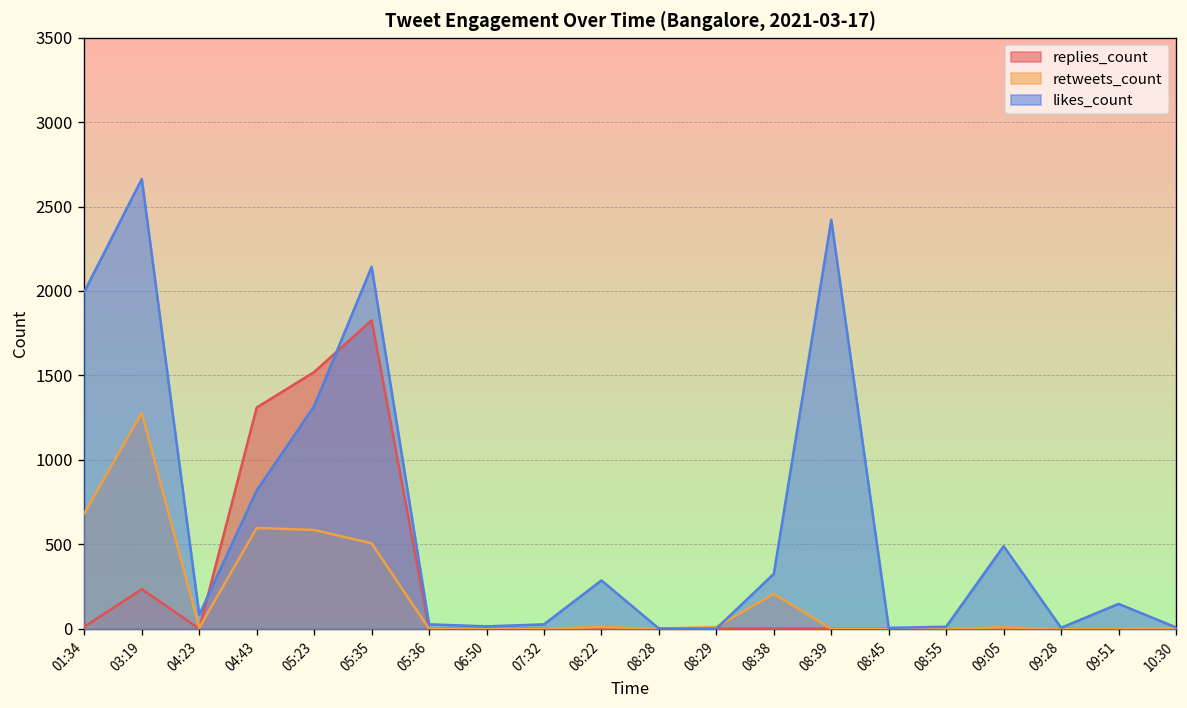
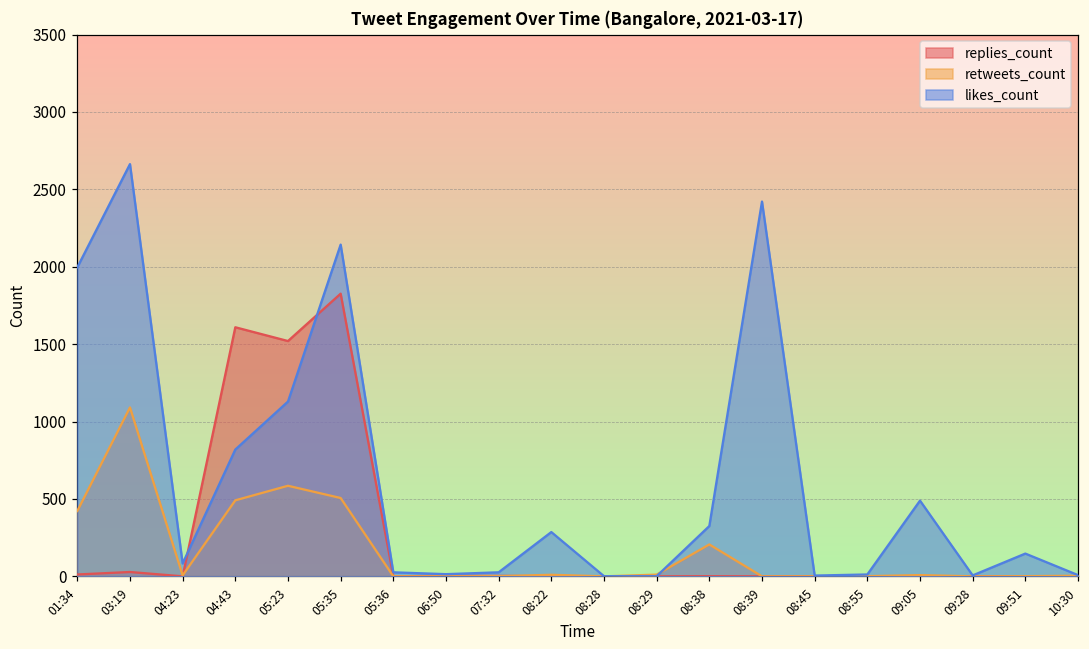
  {
    "replies_count": {
      "01:34": 10,
-     "03:19": 230,
-     "04:43": 1310,
+     "03:19": 30,
+     "04:43": 1610,
      "05:23": 1520,
      "05:35": 1830,
      "08:38": 0
    },
    "retweets_count": {
-     "01:34": 680,
-     "03:19": 1280,
-     "04:43": 600,
+     "01:34": 420,
+     "03:19": 1090,
+     "04:43": 490,
      "05:23": 590,
      "05:35": 510,
      "08:38": 210
    },
    "likes_count": {
      "01:34": 2000,
      "03:19": 2660,
      "04:23": 80,
      "04:43": 820,
-     "05:23": 1320,
+     "05:23": 1130,
      "05:35": 2140,
      "05:36": 30,
      "07:32": 30,
      "08:22": 290,
      "08:38": 330,
      "08:39": 2420,
      "09:05": 490,
      "09:51": 150
    }
  }
